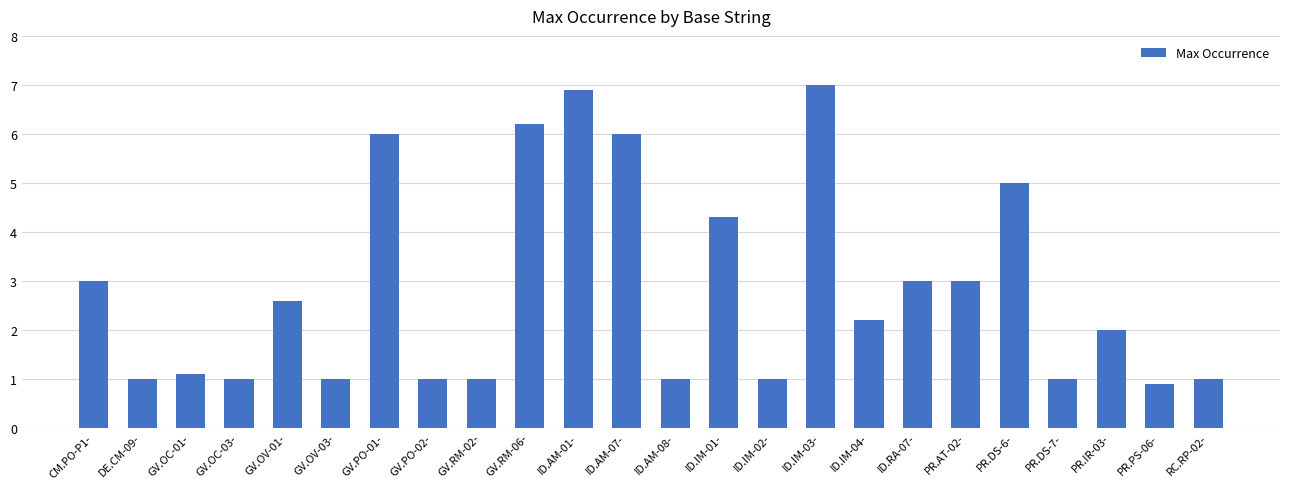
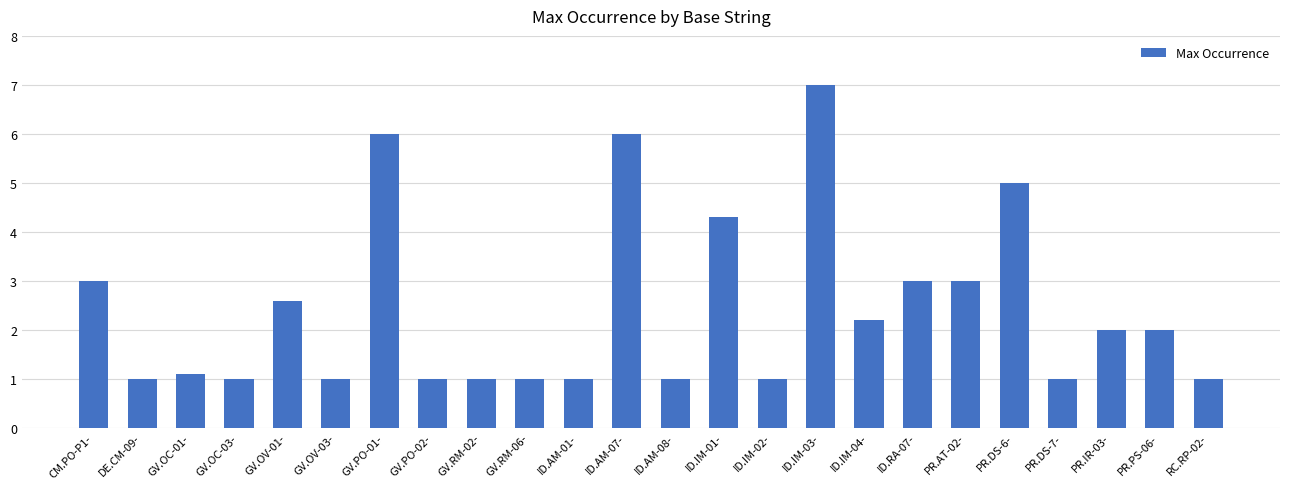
  {
    "CM.PO-P1-": 3.0,
    "DE.CM-09-": 1.0,
    "GV.OC-01-": 1.1,
    "GV.OC-03-": 1.0,
    "GV.OV-01-": 2.6,
    "GV.OV-03-": 1.0,
    "GV.PO-01-": 6.0,
    "GV.PO-02-": 1.0,
    "GV.RM-02-": 1.0,
-   "GV.RM-06-": 6.2,
-   "ID.AM-01-": 6.9,
+   "GV.RM-06-": 1.0,
+   "ID.AM-01-": 1.0,
    "ID.AM-07-": 6.0,
    "ID.AM-08-": 1.0,
    "ID.IM-01-": 4.3,
    "ID.IM-02-": 1.0,
    "ID.IM-03-": 7.0,
    "ID.IM-04-": 2.2,
    "ID.RA-07-": 3.0,
    "PR.AT-02-": 3.0,
    "PR.DS-6-": 5.0,
    "PR.DS-7-": 1.0,
    "PR.IR-03-": 2.0,
-   "PR.PS-06-": 0.9,
+   "PR.PS-06-": 2.0,
    "RC.RP-02-": 1.0
  }
